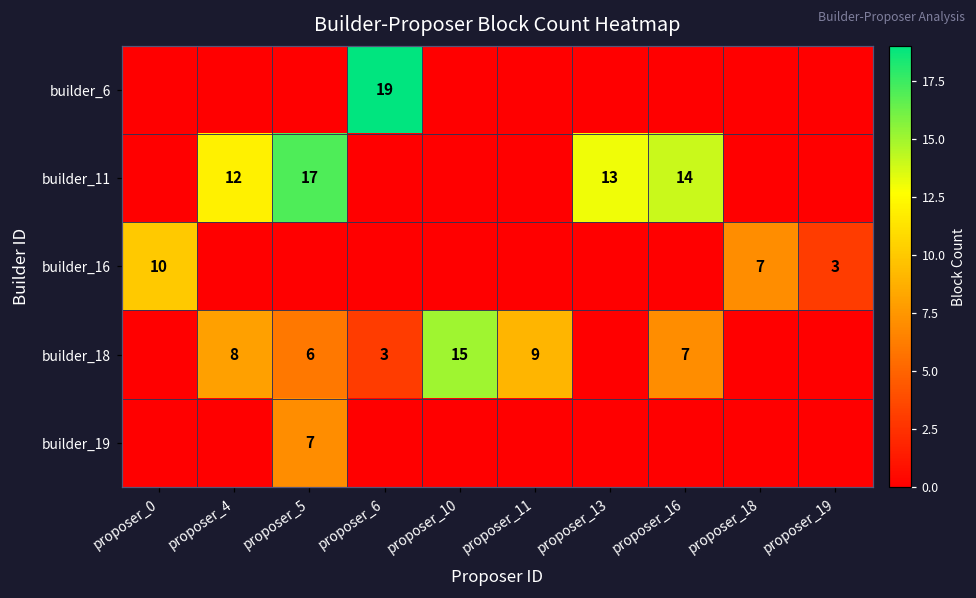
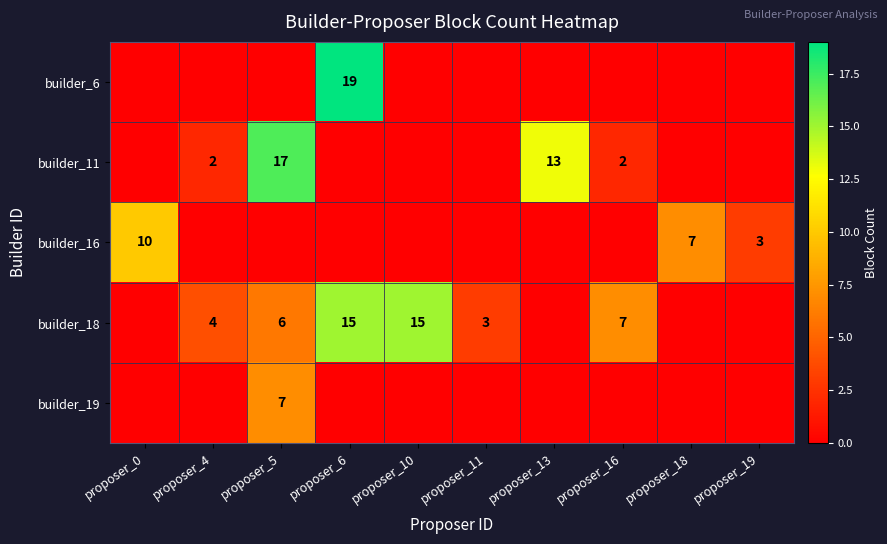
  {
    "builder_6": {
      "proposer_6": 19
    },
    "builder_11": {
-     "proposer_4": 12,
+     "proposer_4": 2,
      "proposer_5": 17,
      "proposer_13": 13,
-     "proposer_16": 14
+     "proposer_16": 2
    },
    "builder_16": {
      "proposer_0": 10,
      "proposer_18": 7,
      "proposer_19": 3
    },
    "builder_18": {
-     "proposer_4": 8,
+     "proposer_4": 4,
      "proposer_5": 6,
-     "proposer_6": 3,
+     "proposer_6": 15,
      "proposer_10": 15,
-     "proposer_11": 9,
+     "proposer_11": 3,
      "proposer_16": 7
    },
    "builder_19": {
      "proposer_5": 7
    }
  }
